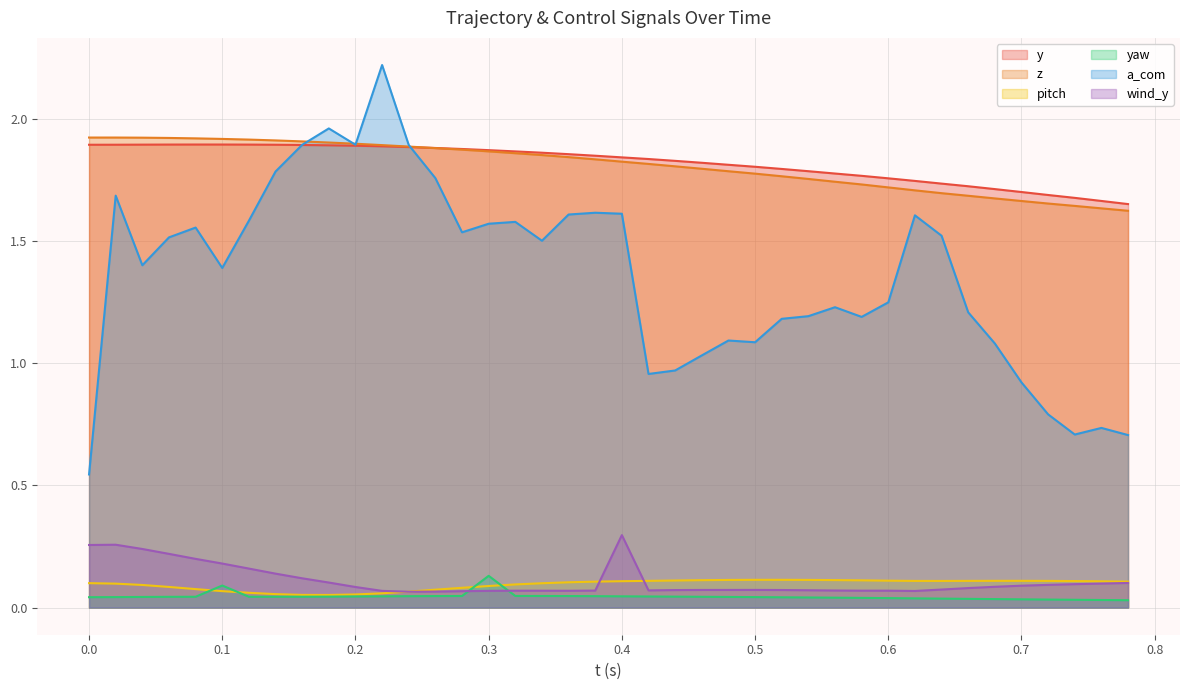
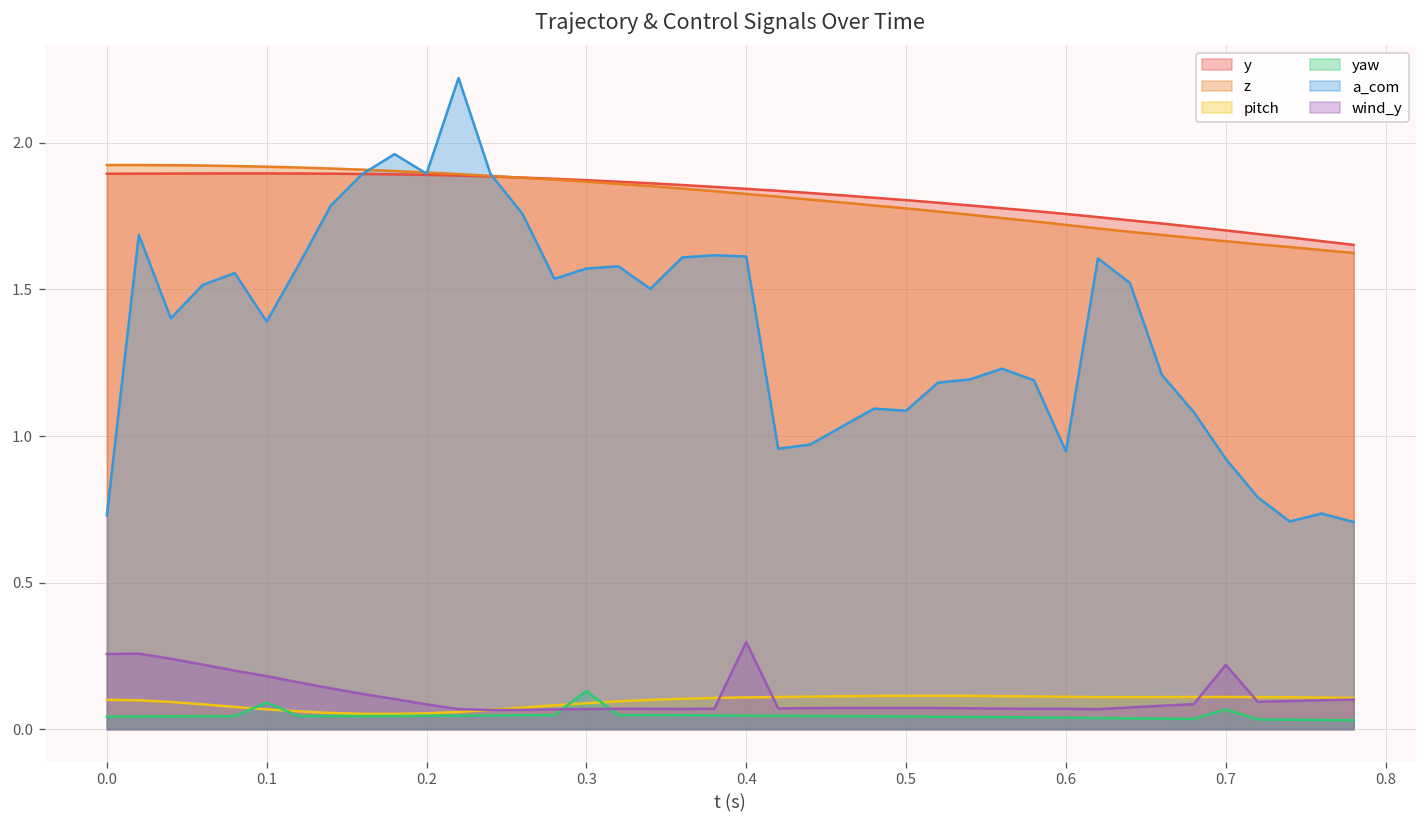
  {
    "yaw": {
      "0.0": 0.04,
      "0.1": 0.09,
      "0.3": 0.13,
      "0.4": 0.05,
      "0.5": 0.04,
      "0.6": 0.04,
-     "0.7": 0.03
+     "0.7": 0.07
    },
    "a_com": {
-     "0.0": 0.55,
+     "0.0": 0.73,
      "0.1": 1.39,
      "0.3": 1.57,
      "0.4": 1.61,
      "0.5": 1.09,
-     "0.6": 1.25,
+     "0.6": 0.95,
      "0.7": 0.92
    },
    "wind_y": {
      "0.0": 0.26,
      "0.1": 0.18,
      "0.2": 0.08,
      "0.3": 0.07,
      "0.4": 0.30,
      "0.5": 0.07,
      "0.6": 0.07,
-     "0.7": 0.09
+     "0.7": 0.22
    }
  }
